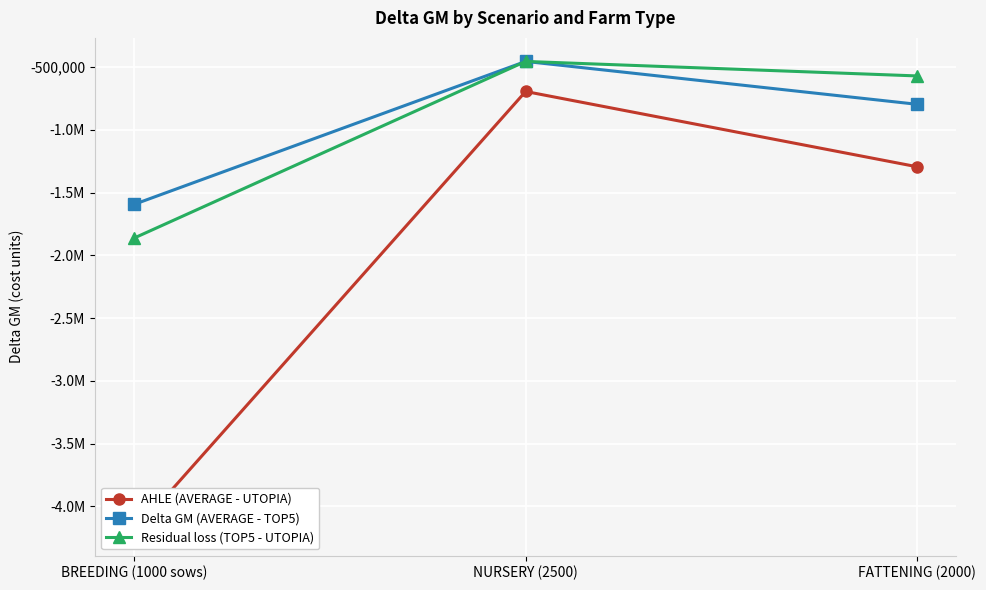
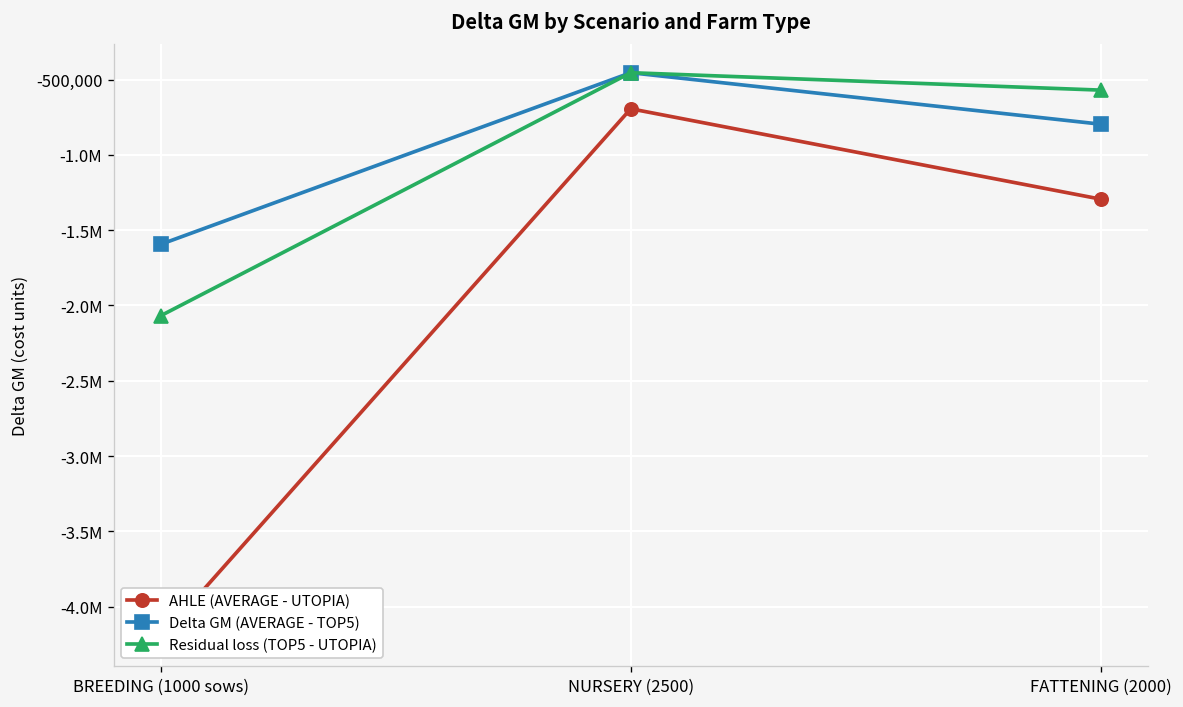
  {
    "AHLE (AVERAGE - UTOPIA)": {
      "NURSERY (2500)": "-690,000",
      "FATTENING (2000)": "-1,290,000"
    },
    "Delta GM (AVERAGE - TOP5)": {
      "BREEDING (1000 sows)": "-1,590,000",
      "FATTENING (2000)": "-800,000"
    },
    "Residual loss (TOP5 - UTOPIA)": {
-     "BREEDING (1000 sows)": "-1,860,000",
+     "BREEDING (1000 sows)": "-2,070,000",
      "FATTENING (2000)": "-570,000"
    }
  }
